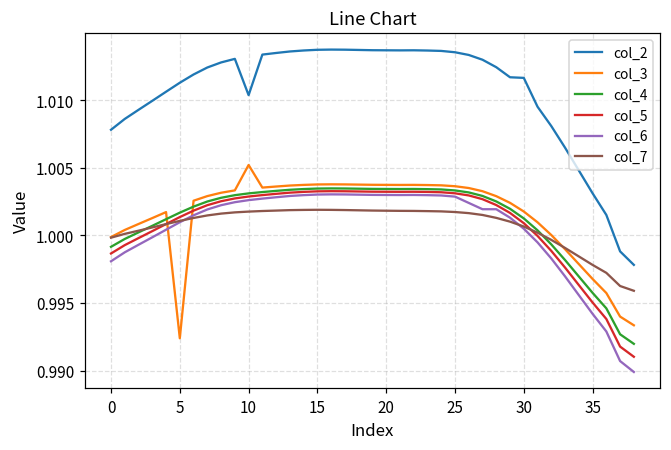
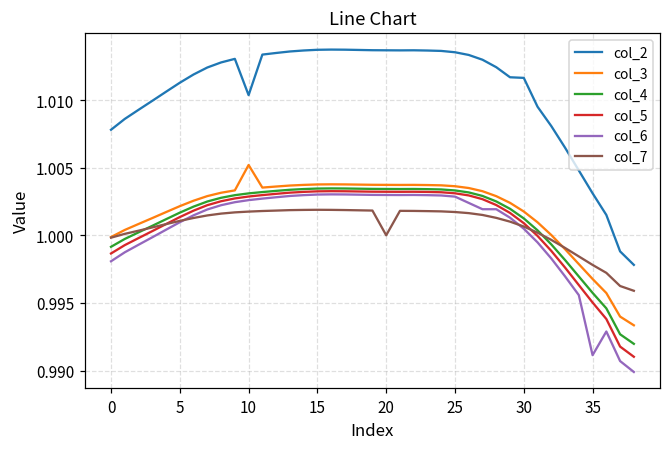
  {
    "col_2": {
      "0": 1.0078,
      "5": 1.0113,
      "10": 1.0104,
      "15": 1.0137,
      "20": 1.0137,
      "25": 1.0135,
      "30": 1.0117,
      "35": 1.0031
    },
    "col_3": {
-     "5": 0.9924,
+     "5": 1.0022,
      "10": 1.0052,
      "15": 1.0038,
      "20": 1.0037,
      "25": 1.0036,
      "30": 1.0018,
      "35": 0.9968
    },
    "col_4": {
      "0": 0.9992,
      "5": 1.0017,
      "10": 1.0031,
      "15": 1.0035,
      "25": 1.0033,
      "30": 1.0013,
      "35": 0.9957
    },
    "col_5": {
      "0": 0.9987,
      "5": 1.0014,
      "10": 1.0029,
      "15": 1.0033,
      "25": 1.0031,
      "30": 1.0009,
      "35": 0.9950
    },
    "col_6": {
      "0": 0.9981,
      "10": 1.0026,
      "15": 1.0030,
      "20": 1.0030,
      "25": 1.0029,
-     "35": 0.9942
+     "35": 0.9911
    },
    "col_7": {
      "10": 1.0018,
      "15": 1.0019,
-     "20": 1.0018,
+     "20": 1.0000,
      "25": 1.0017,
      "35": 0.9978
    }
  }
